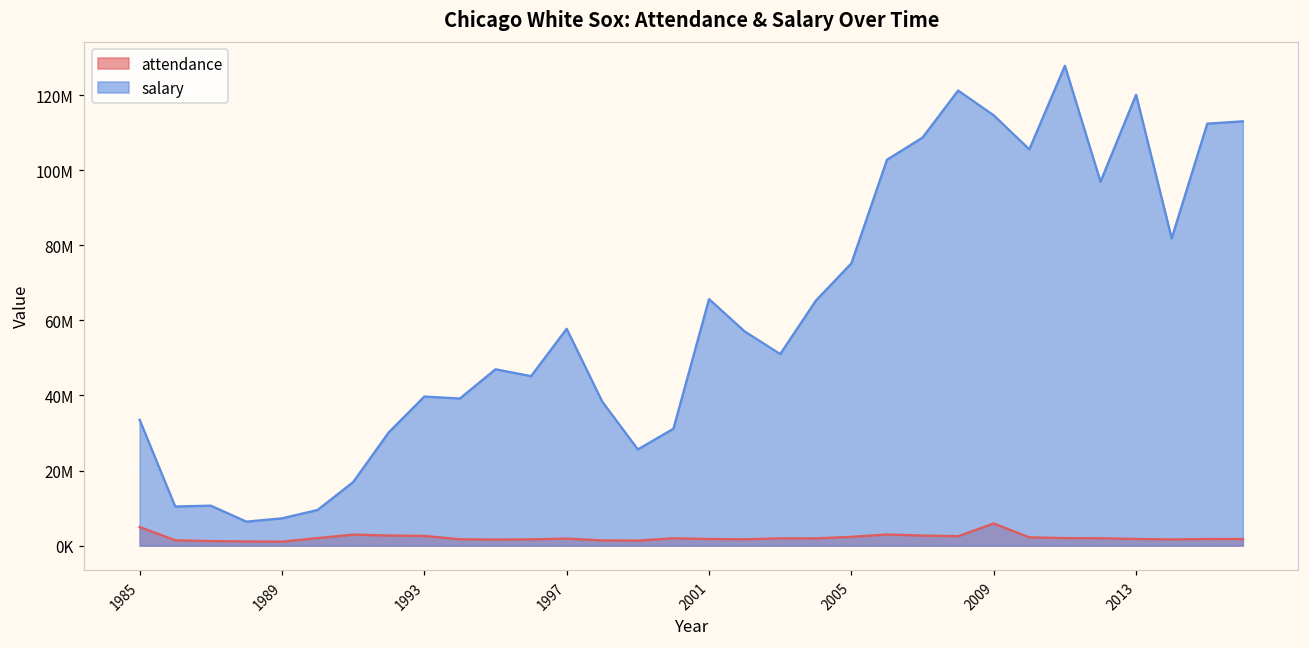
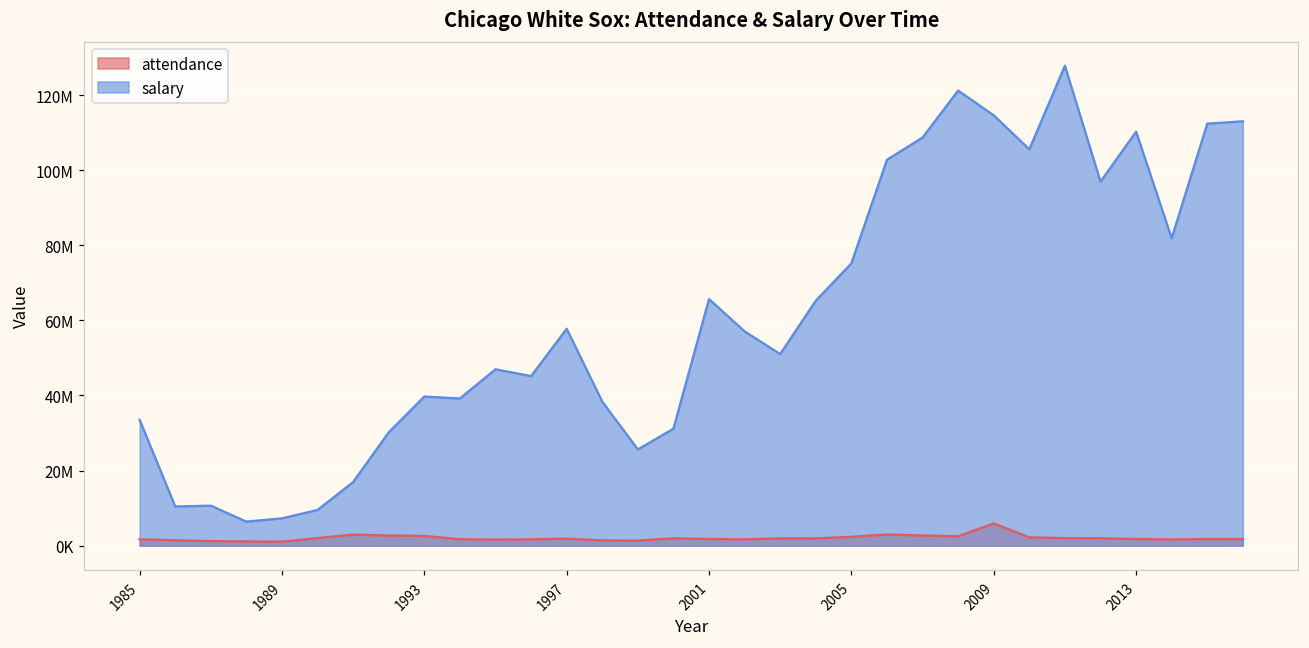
  {
    "attendance": {
-     "1985": 5000000,
+     "1985": 2000000,
      "1989": 1000000,
      "1993": 3000000,
      "1997": 2000000,
      "2001": 2000000,
      "2005": 2000000,
      "2009": 6000000,
      "2013": 2000000
    },
    "salary": {
      "1985": 34000000,
      "1989": 7000000,
      "1993": 40000000,
      "1997": 58000000,
      "2001": 66000000,
      "2005": 75000000,
      "2009": 115000000,
-     "2013": 120000000
+     "2013": 110000000
    }
  }
